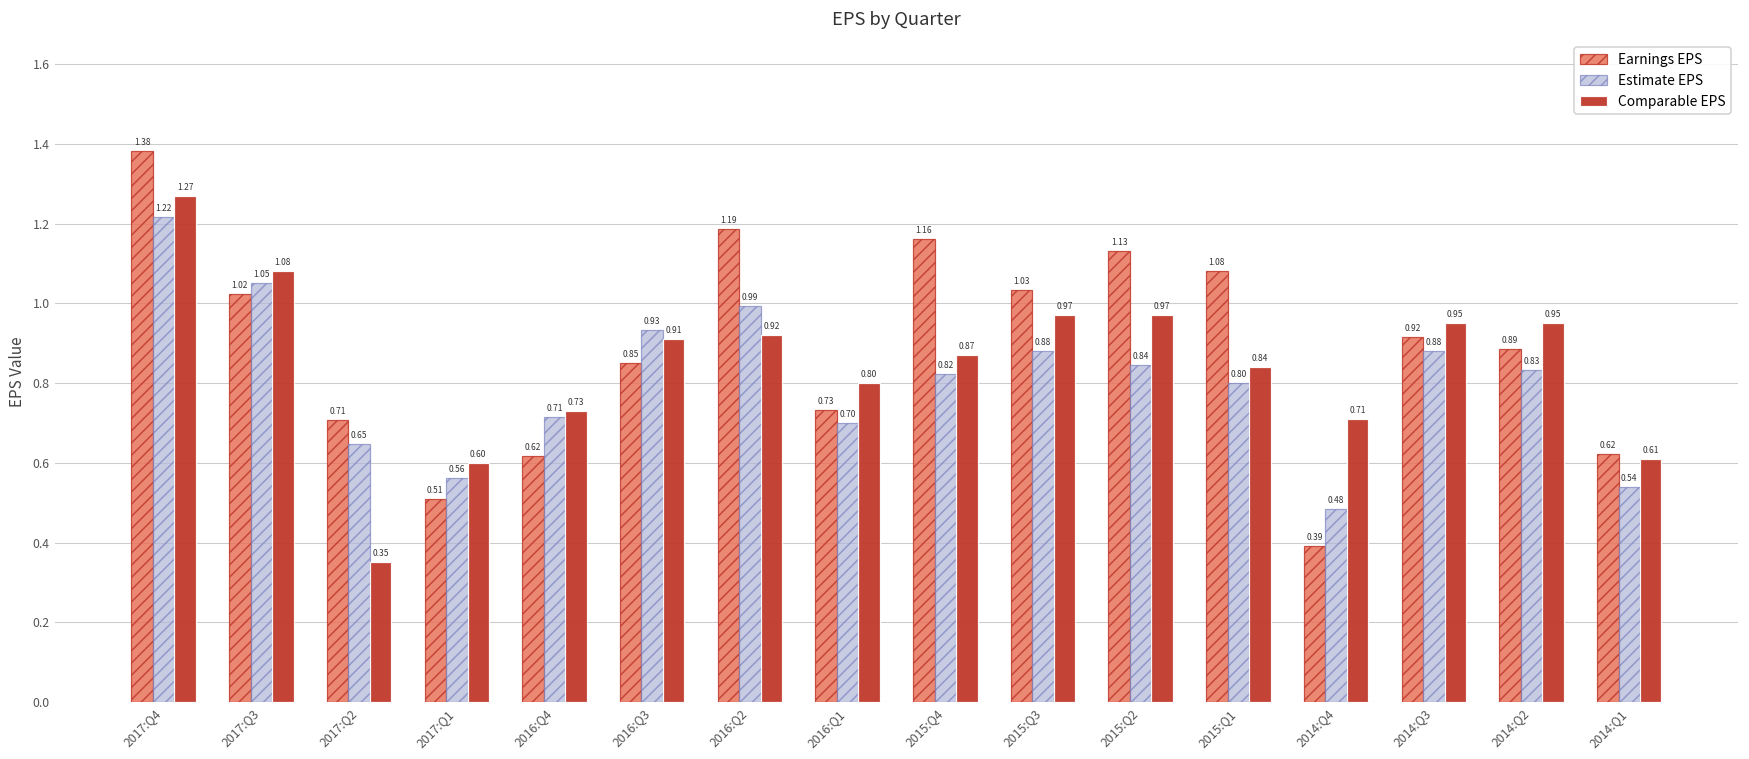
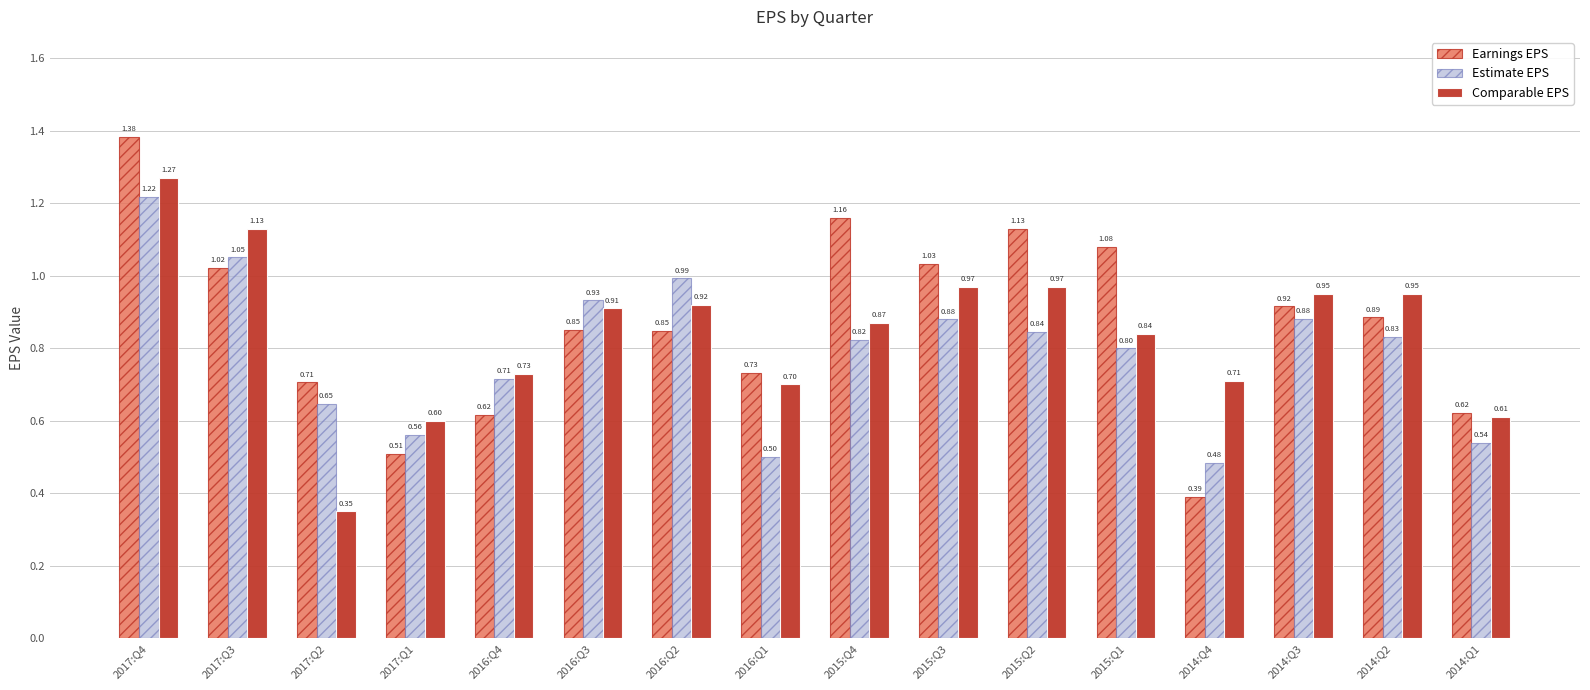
  {
    "Earnings EPS": {
      "2017:Q4": 1.38,
      "2017:Q3": 1.02,
      "2017:Q2": 0.71,
      "2017:Q1": 0.51,
      "2016:Q4": 0.62,
      "2016:Q3": 0.85,
-     "2016:Q2": 1.19,
+     "2016:Q2": 0.85,
      "2016:Q1": 0.73,
      "2015:Q4": 1.16,
      "2015:Q3": 1.03,
      "2015:Q2": 1.13,
      "2015:Q1": 1.08,
      "2014:Q4": 0.39,
      "2014:Q3": 0.92,
      "2014:Q2": 0.89,
      "2014:Q1": 0.62
    },
    "Estimate EPS": {
      "2017:Q4": 1.22,
      "2017:Q3": 1.05,
      "2017:Q2": 0.65,
      "2017:Q1": 0.56,
      "2016:Q4": 0.71,
      "2016:Q3": 0.93,
      "2016:Q2": 0.99,
-     "2016:Q1": 0.70,
+     "2016:Q1": 0.50,
      "2015:Q4": 0.82,
      "2015:Q3": 0.88,
      "2015:Q2": 0.84,
      "2015:Q1": 0.80,
      "2014:Q4": 0.48,
      "2014:Q3": 0.88,
      "2014:Q2": 0.83,
      "2014:Q1": 0.54
    },
    "Comparable EPS": {
      "2017:Q4": 1.27,
-     "2017:Q3": 1.08,
+     "2017:Q3": 1.13,
      "2017:Q2": 0.35,
      "2017:Q1": 0.60,
      "2016:Q4": 0.73,
      "2016:Q3": 0.91,
      "2016:Q2": 0.92,
-     "2016:Q1": 0.80,
+     "2016:Q1": 0.70,
      "2015:Q4": 0.87,
      "2015:Q3": 0.97,
      "2015:Q2": 0.97,
      "2015:Q1": 0.84,
      "2014:Q4": 0.71,
      "2014:Q3": 0.95,
      "2014:Q2": 0.95,
      "2014:Q1": 0.61
    }
  }
